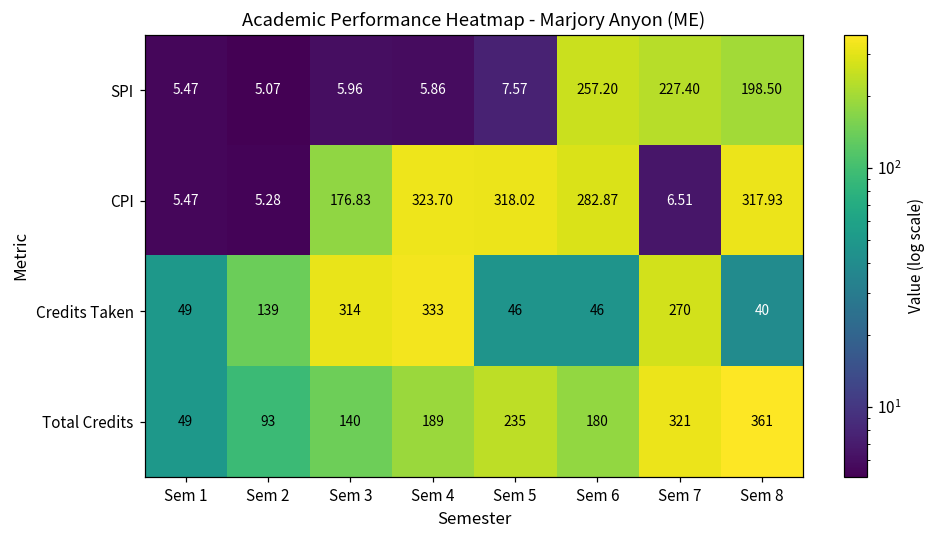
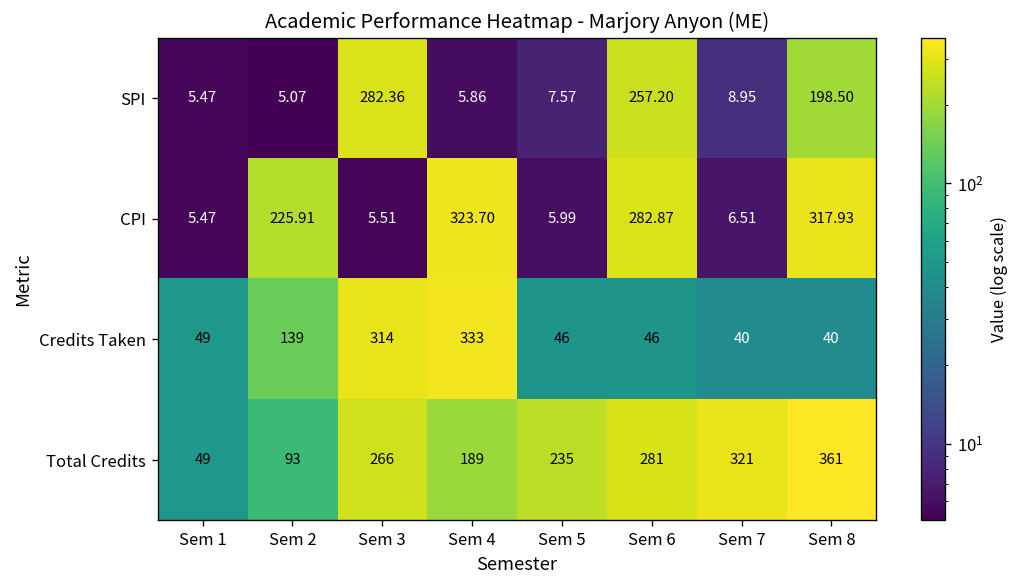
  {
    "SPI": {
      "Sem 1": 5.47,
      "Sem 2": 5.07,
-     "Sem 3": 5.96,
+     "Sem 3": 282.36,
      "Sem 4": 5.86,
      "Sem 5": 7.57,
      "Sem 6": 257.20,
-     "Sem 7": 227.40,
+     "Sem 7": 8.95,
      "Sem 8": 198.50
    },
    "CPI": {
      "Sem 1": 5.47,
-     "Sem 2": 5.28,
-     "Sem 3": 176.83,
+     "Sem 2": 225.91,
+     "Sem 3": 5.51,
      "Sem 4": 323.70,
-     "Sem 5": 318.02,
+     "Sem 5": 5.99,
      "Sem 6": 282.87,
      "Sem 7": 6.51,
      "Sem 8": 317.93
    },
    "Credits Taken": {
      "Sem 1": 49,
      "Sem 2": 139,
      "Sem 3": 314,
      "Sem 4": 333,
      "Sem 5": 46,
      "Sem 6": 46,
-     "Sem 7": 270,
+     "Sem 7": 40,
      "Sem 8": 40
    },
    "Total Credits": {
      "Sem 1": 49,
      "Sem 2": 93,
-     "Sem 3": 140,
+     "Sem 3": 266,
      "Sem 4": 189,
      "Sem 5": 235,
-     "Sem 6": 180,
+     "Sem 6": 281,
      "Sem 7": 321,
      "Sem 8": 361
    }
  }
